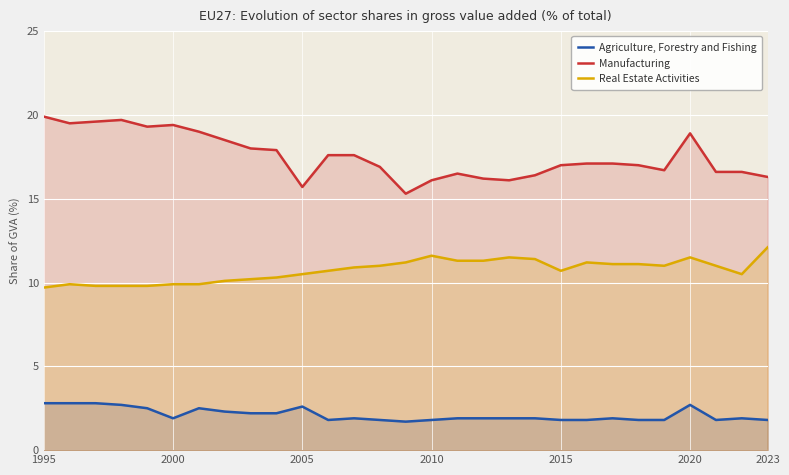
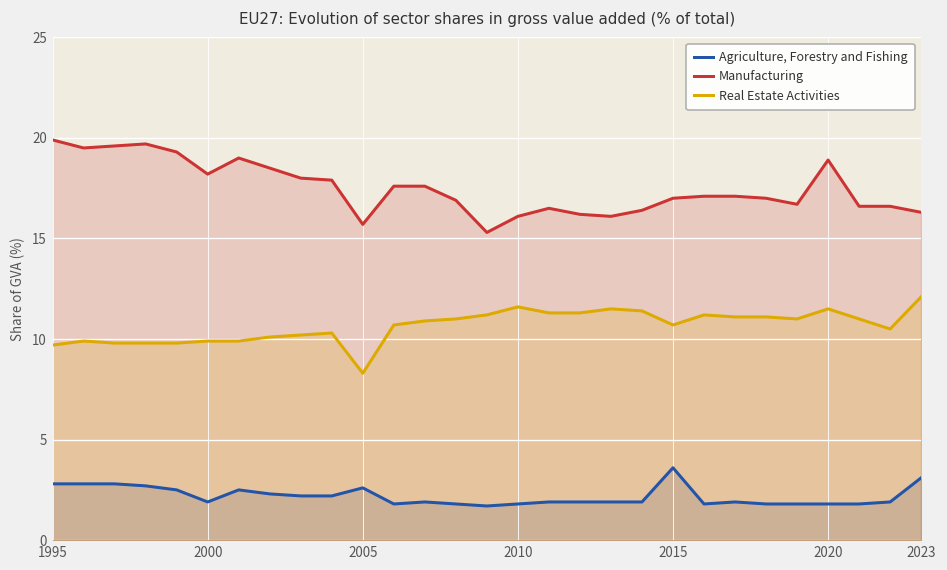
  {
    "Agriculture, Forestry and Fishing": {
      "1995": 2.8,
      "2000": 1.9,
      "2005": 2.6,
      "2010": 1.8,
-     "2015": 1.8,
-     "2020": 2.7,
-     "2023": 1.8
+     "2015": 3.6,
+     "2020": 1.8,
+     "2023": 3.1
    },
    "Manufacturing": {
      "1995": 19.9,
-     "2000": 19.4,
+     "2000": 18.2,
      "2005": 15.7,
      "2010": 16.1,
      "2015": 17.0,
      "2020": 18.9,
      "2023": 16.3
    },
    "Real Estate Activities": {
      "1995": 9.7,
      "2000": 9.9,
-     "2005": 10.5,
+     "2005": 8.3,
      "2010": 11.6,
      "2015": 10.7,
      "2020": 11.5,
      "2023": 12.1
    }
  }
